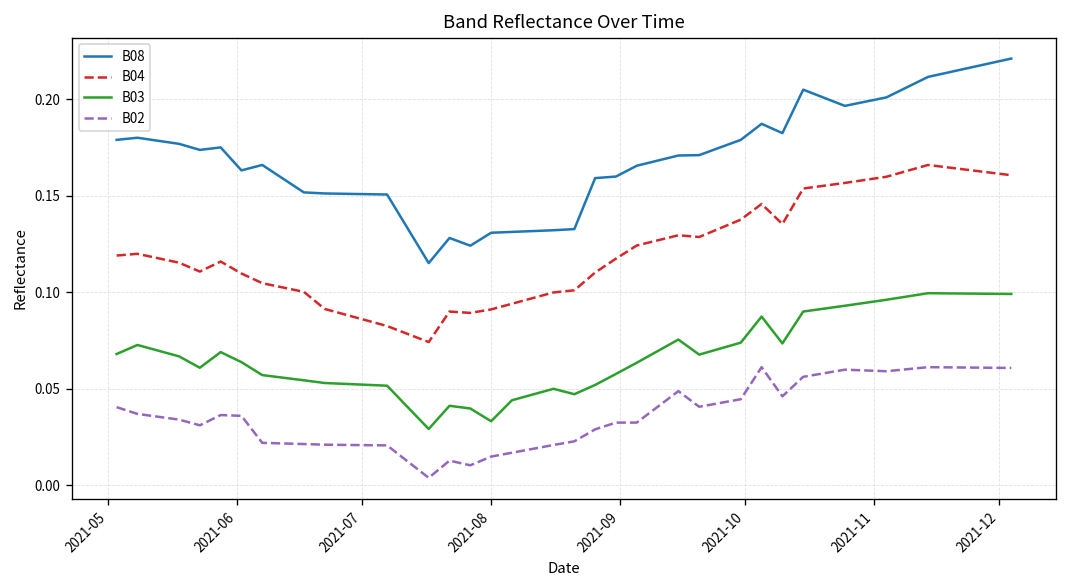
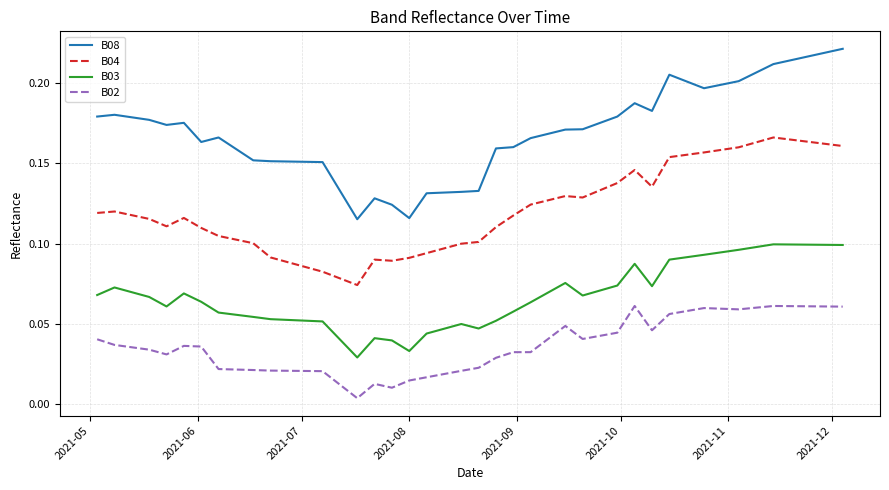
  {
    "B08": {
-     "2021-08": 0.131
+     "2021-08": 0.116
    },
    "B04": {
      "2021-08": 0.091
    },
    "B03": {
      "2021-08": 0.033
    },
    "B02": {
      "2021-08": 0.015
    }
  }
